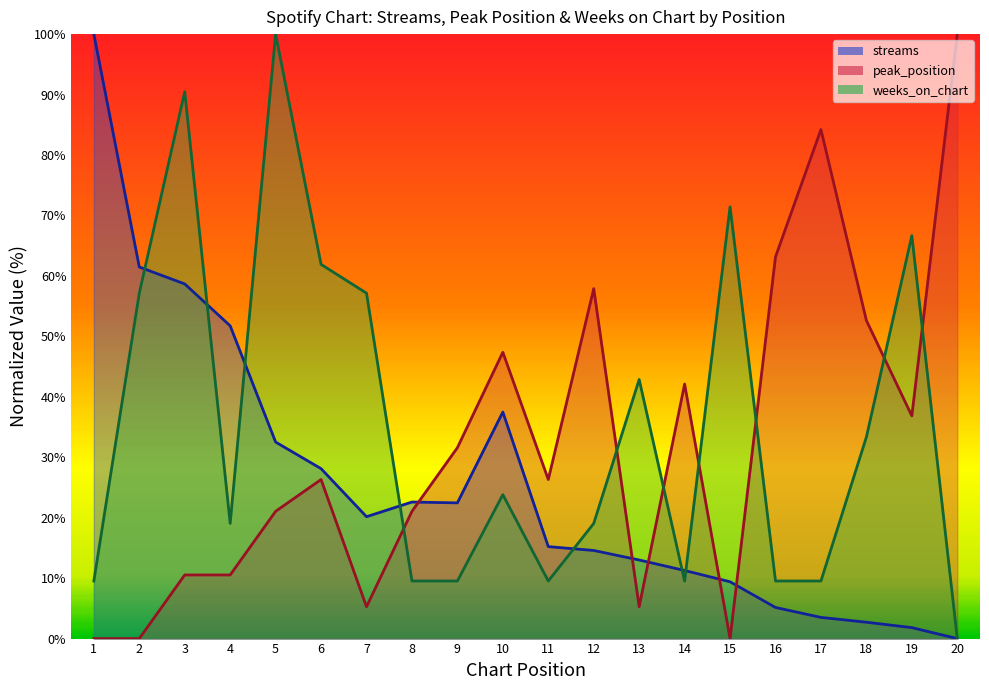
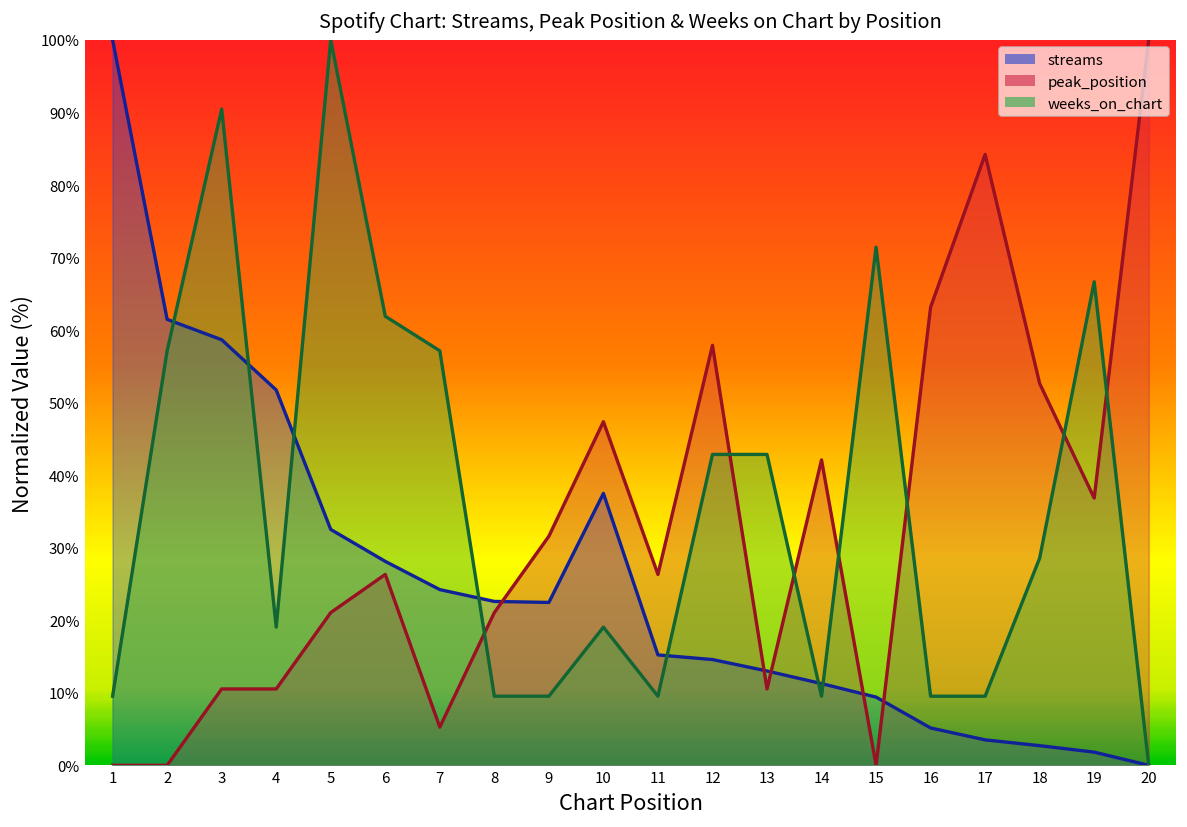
  {
    "streams": {
      "1": "100%",
      "2": "61%",
      "3": "59%",
      "4": "52%",
      "5": "33%",
      "6": "28%",
-     "7": "20%",
+     "7": "24%",
      "8": "23%",
      "9": "22%",
      "10": "37%",
      "11": "15%",
      "12": "15%",
      "13": "13%",
      "14": "11%",
      "15": "9%",
      "16": "5%",
      "17": "4%",
      "18": "3%",
      "19": "2%"
    },
    "peak_position": {
      "1": "0%",
      "2": "0%",
      "3": "11%",
      "4": "11%",
      "5": "21%",
      "6": "26%",
      "7": "5%",
      "8": "21%",
      "9": "32%",
      "10": "47%",
      "11": "26%",
      "12": "58%",
-     "13": "5%",
+     "13": "11%",
      "14": "42%",
      "15": "0%",
      "16": "63%",
      "17": "84%",
      "18": "53%",
      "19": "37%",
      "20": "100%"
    },
    "weeks_on_chart": {
      "1": "10%",
      "2": "57%",
      "3": "90%",
      "4": "19%",
      "5": "100%",
      "6": "62%",
      "7": "57%",
      "8": "10%",
      "9": "10%",
-     "10": "24%",
+     "10": "19%",
      "11": "10%",
-     "12": "19%",
+     "12": "43%",
      "13": "43%",
      "14": "10%",
      "15": "71%",
      "16": "10%",
      "17": "10%",
-     "18": "33%",
+     "18": "29%",
      "19": "67%"
    }
  }
